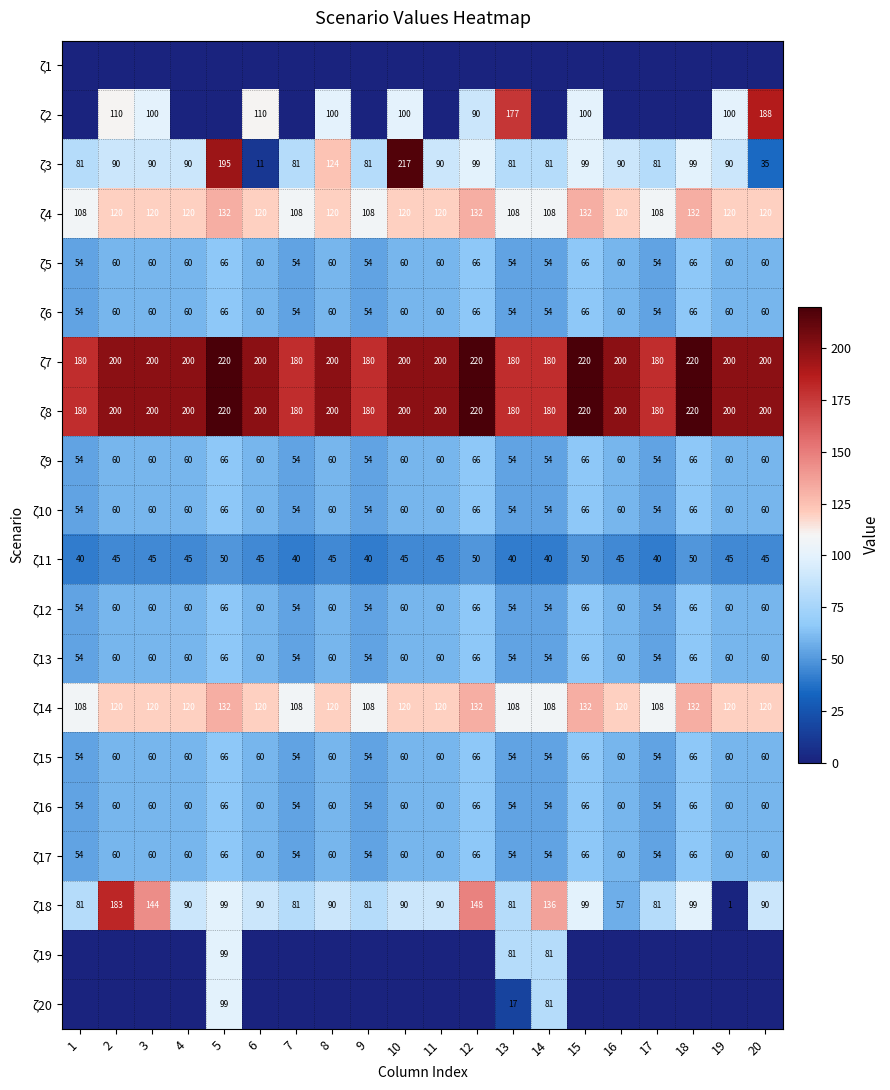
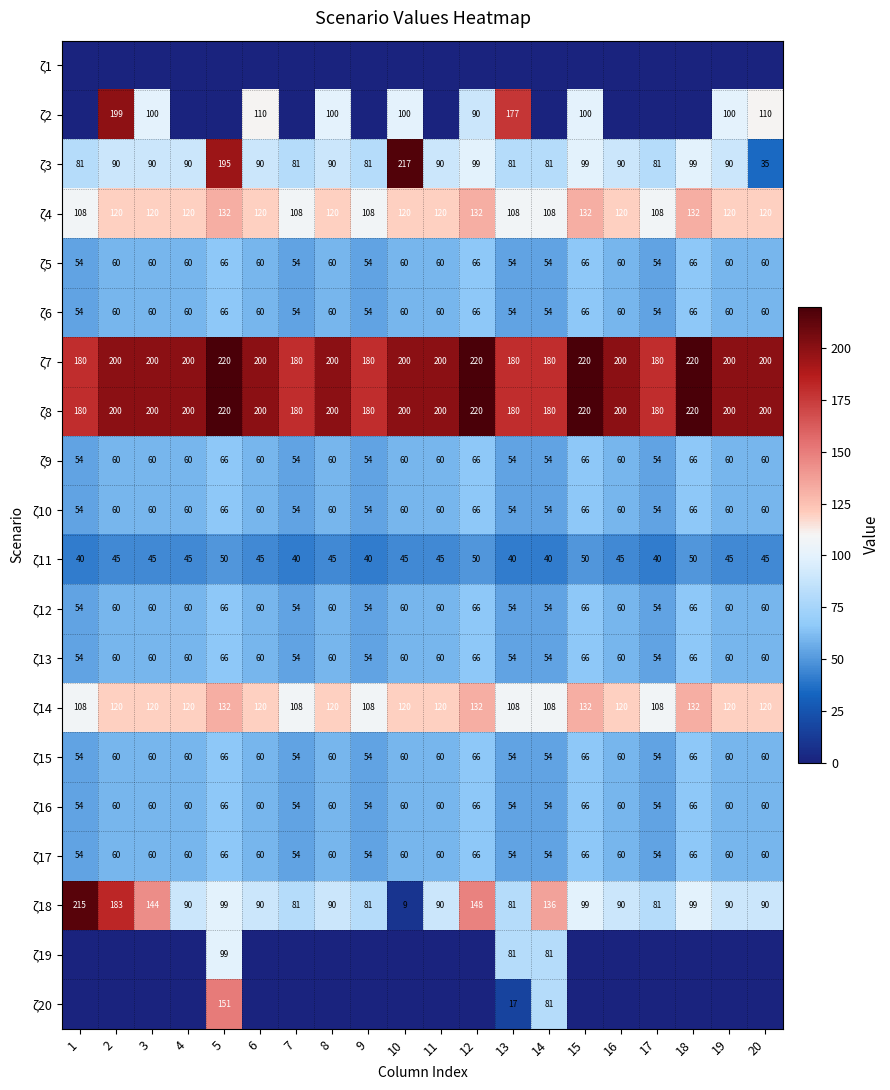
  {
    "ζ2": {
-     "2": 110,
+     "2": 199,
      "3": 100,
      "6": 110,
      "8": 100,
      "10": 100,
      "12": 90,
      "13": 177,
      "15": 100,
      "19": 100,
-     "20": 188
+     "20": 110
    },
    "ζ3": {
      "1": 81,
      "2": 90,
      "3": 90,
      "4": 90,
      "5": 195,
-     "6": 11,
+     "6": 90,
      "7": 81,
-     "8": 124,
+     "8": 90,
      "9": 81,
      "10": 217,
      "11": 90,
      "12": 99,
      "13": 81,
      "14": 81,
      "15": 99,
      "16": 90,
      "17": 81,
      "18": 99,
      "19": 90,
      "20": 35
    },
    "ζ18": {
-     "1": 81,
+     "1": 215,
      "2": 183,
      "3": 144,
      "4": 90,
      "5": 99,
      "6": 90,
      "7": 81,
      "8": 90,
      "9": 81,
-     "10": 90,
+     "10": 9,
      "11": 90,
      "12": 148,
      "13": 81,
      "14": 136,
      "15": 99,
-     "16": 57,
+     "16": 90,
      "17": 81,
      "18": 99,
-     "19": 1,
+     "19": 90,
      "20": 90
    },
    "ζ20": {
-     "5": 99,
+     "5": 151,
      "13": 17,
      "14": 81
    }
  }
